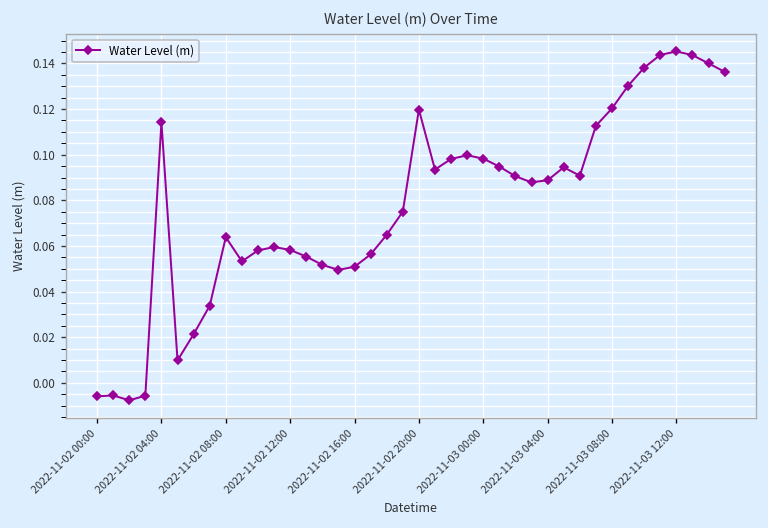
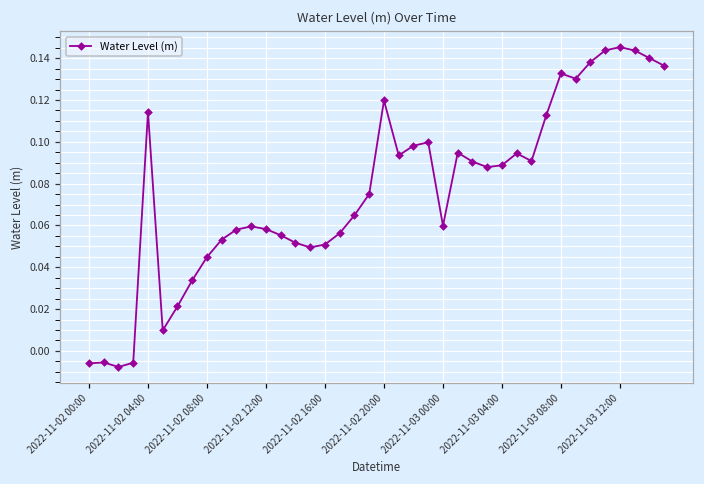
  {
    "2022-11-02 00:00": -0.006,
    "2022-11-02 04:00": 0.114,
-   "2022-11-02 08:00": 0.064,
+   "2022-11-02 08:00": 0.045,
    "2022-11-02 12:00": 0.058,
    "2022-11-02 16:00": 0.051,
    "2022-11-02 20:00": 0.120,
-   "2022-11-03 00:00": 0.098,
+   "2022-11-03 00:00": 0.060,
    "2022-11-03 04:00": 0.089,
-   "2022-11-03 08:00": 0.120,
+   "2022-11-03 08:00": 0.133,
    "2022-11-03 12:00": 0.145
  }
